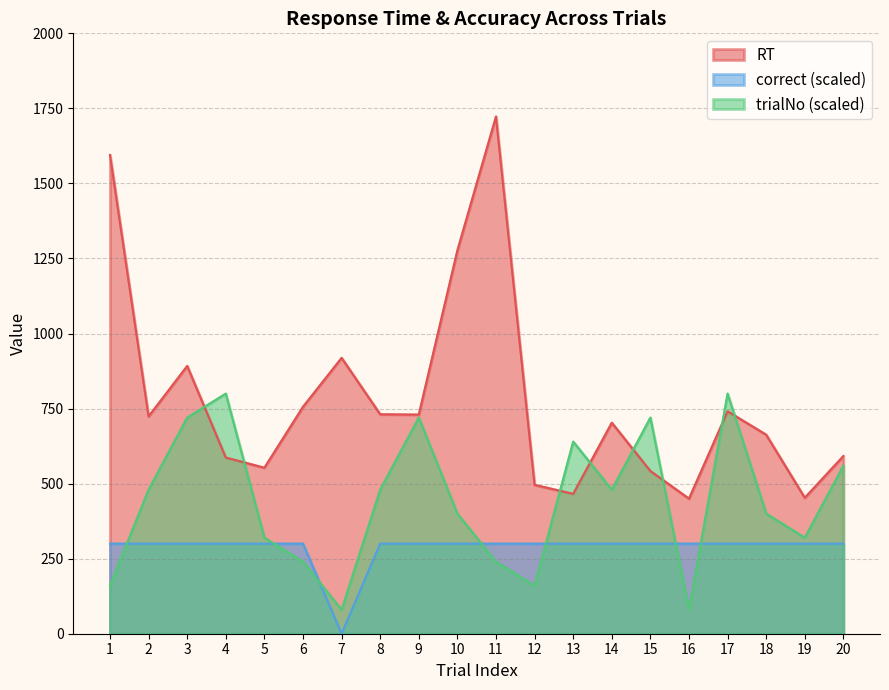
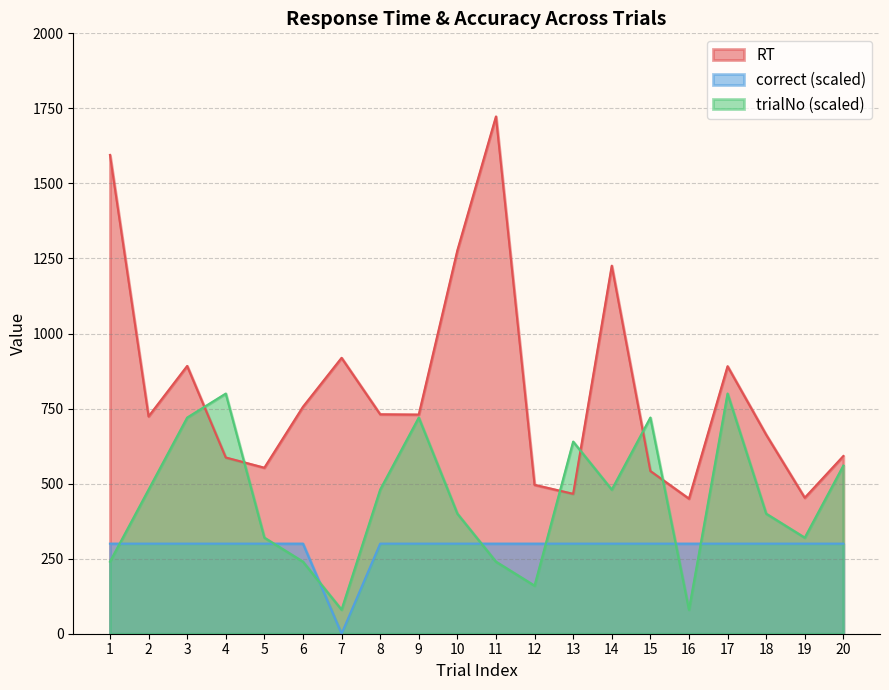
  {
    "RT": {
      "1": 1600,
      "2": 720,
      "3": 890,
      "4": 590,
      "5": 550,
      "6": 760,
      "7": 920,
      "8": 730,
      "9": 730,
      "10": 1280,
      "11": 1720,
      "12": 500,
      "13": 470,
-     "14": 700,
+     "14": 1230,
      "15": 540,
      "16": 450,
-     "17": 740,
+     "17": 890,
      "18": 660,
      "19": 450,
      "20": 590
    },
    "correct (scaled)": {
      "1": 300,
      "2": 300,
      "3": 300,
      "4": 300,
      "5": 300,
      "6": 300,
      "7": 0,
      "8": 300,
      "9": 300,
      "10": 300,
      "11": 300,
      "12": 300,
      "13": 300,
      "14": 300,
      "15": 300,
      "16": 300,
      "17": 300,
      "18": 300,
      "19": 300,
      "20": 300
    },
    "trialNo (scaled)": {
-     "1": 160,
+     "1": 240,
      "2": 480,
      "3": 720,
      "4": 800,
      "5": 320,
      "6": 240,
      "7": 80,
      "8": 480,
      "9": 720,
      "10": 400,
      "11": 240,
      "12": 160,
      "13": 640,
      "14": 480,
      "15": 720,
      "16": 80,
      "17": 800,
      "18": 400,
      "19": 320,
      "20": 560
    }
  }
